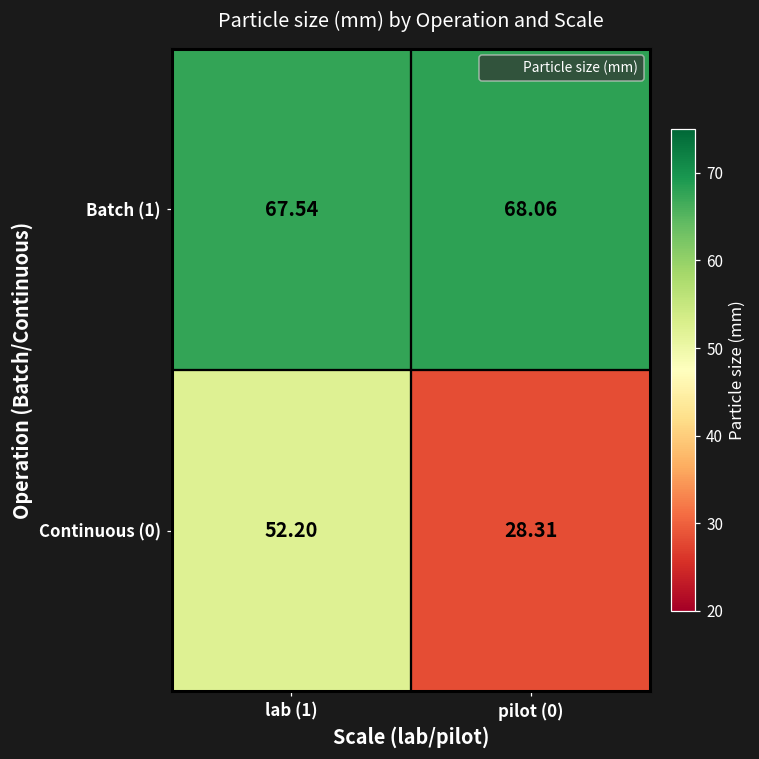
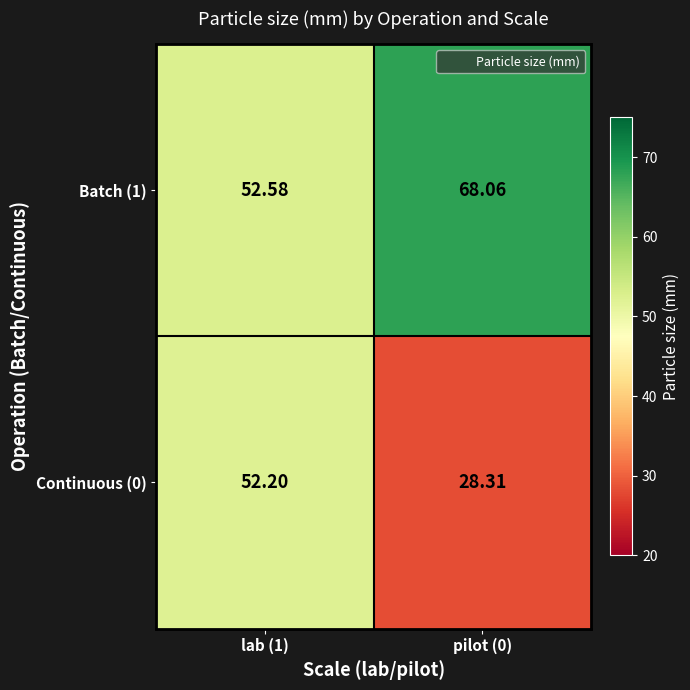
  {
    "Batch (1)": {
-     "lab (1)": 67.54,
+     "lab (1)": 52.58,
      "pilot (0)": 68.06
    },
    "Continuous (0)": {
      "lab (1)": 52.20,
      "pilot (0)": 28.31
    }
  }
